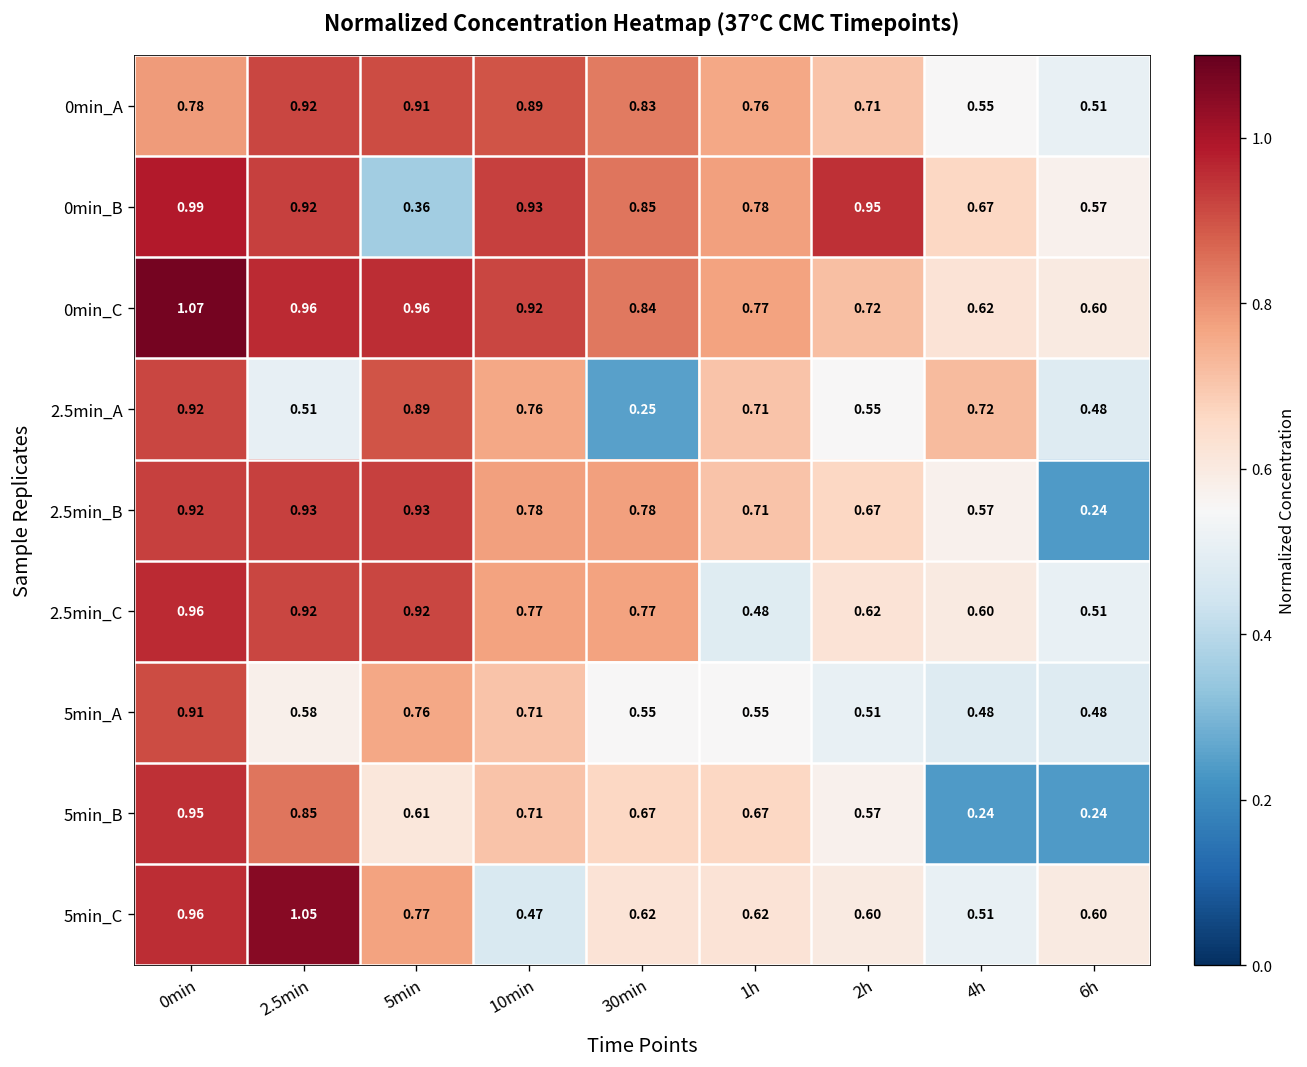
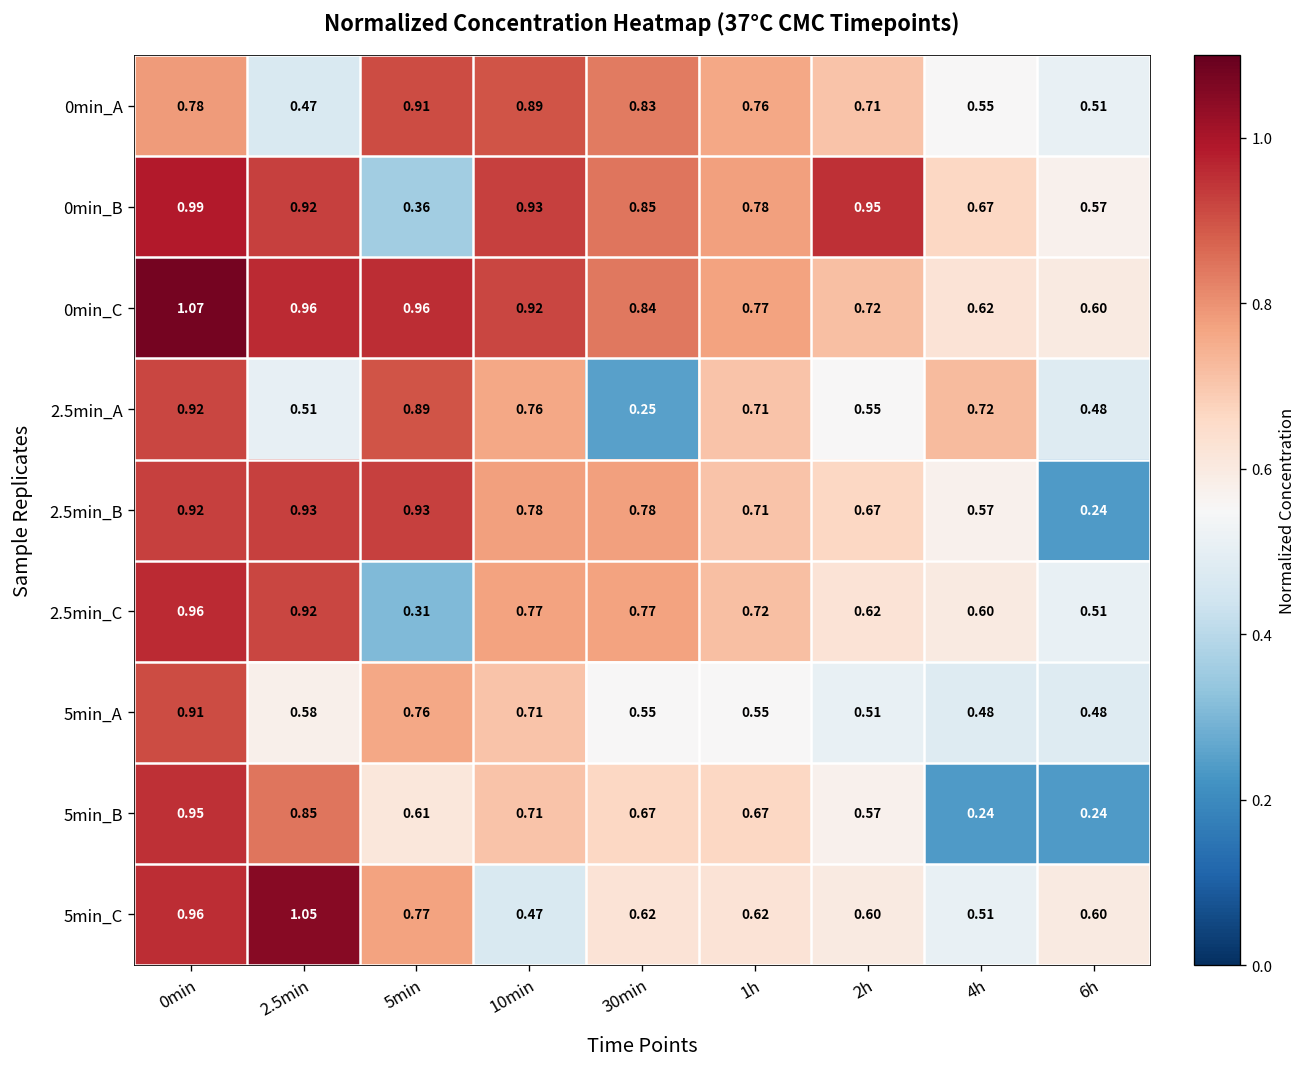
  {
    "0min_A": {
      "0min": 0.78,
-     "2.5min": 0.92,
+     "2.5min": 0.47,
      "5min": 0.91,
      "10min": 0.89,
      "30min": 0.83,
      "1h": 0.76,
      "2h": 0.71,
      "4h": 0.55,
      "6h": 0.51
    },
    "0min_B": {
      "0min": 0.99,
      "2.5min": 0.92,
      "5min": 0.36,
      "10min": 0.93,
      "30min": 0.85,
      "1h": 0.78,
      "2h": 0.95,
      "4h": 0.67,
      "6h": 0.57
    },
    "0min_C": {
      "0min": 1.07,
      "2.5min": 0.96,
      "5min": 0.96,
      "10min": 0.92,
      "30min": 0.84,
      "1h": 0.77,
      "2h": 0.72,
      "4h": 0.62,
      "6h": 0.60
    },
    "2.5min_A": {
      "0min": 0.92,
      "2.5min": 0.51,
      "5min": 0.89,
      "10min": 0.76,
      "30min": 0.25,
      "1h": 0.71,
      "2h": 0.55,
      "4h": 0.72,
      "6h": 0.48
    },
    "2.5min_B": {
      "0min": 0.92,
      "2.5min": 0.93,
      "5min": 0.93,
      "10min": 0.78,
      "30min": 0.78,
      "1h": 0.71,
      "2h": 0.67,
      "4h": 0.57,
      "6h": 0.24
    },
    "2.5min_C": {
      "0min": 0.96,
      "2.5min": 0.92,
-     "5min": 0.92,
+     "5min": 0.31,
      "10min": 0.77,
      "30min": 0.77,
-     "1h": 0.48,
+     "1h": 0.72,
      "2h": 0.62,
      "4h": 0.60,
      "6h": 0.51
    },
    "5min_A": {
      "0min": 0.91,
      "2.5min": 0.58,
      "5min": 0.76,
      "10min": 0.71,
      "30min": 0.55,
      "1h": 0.55,
      "2h": 0.51,
      "4h": 0.48,
      "6h": 0.48
    },
    "5min_B": {
      "0min": 0.95,
      "2.5min": 0.85,
      "5min": 0.61,
      "10min": 0.71,
      "30min": 0.67,
      "1h": 0.67,
      "2h": 0.57,
      "4h": 0.24,
      "6h": 0.24
    },
    "5min_C": {
      "0min": 0.96,
      "2.5min": 1.05,
      "5min": 0.77,
      "10min": 0.47,
      "30min": 0.62,
      "1h": 0.62,
      "2h": 0.60,
      "4h": 0.51,
      "6h": 0.60
    }
  }
